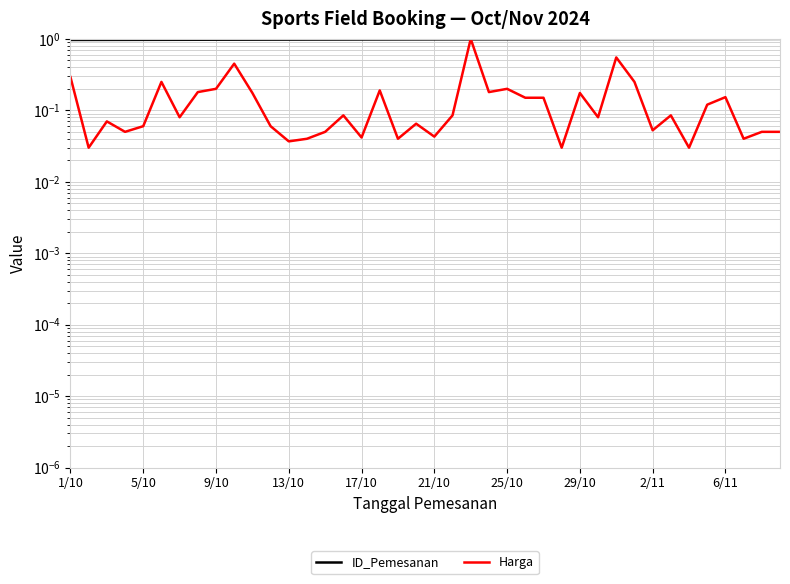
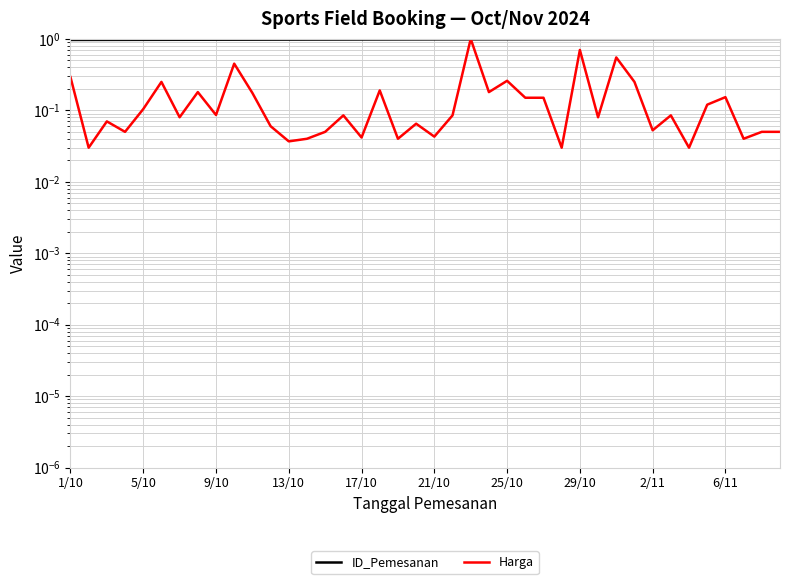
  {
    "ID_Pemesanan": {
      "1/10": 1.0,
      "5/10": 1.0,
      "9/10": 1.0,
      "13/10": 1.0,
      "17/10": 1.0,
      "21/10": 1.0,
      "25/10": 1.0,
      "29/10": 1.0,
      "2/11": 1.0,
      "6/11": 1.0
    },
    "Harga": {
      "1/10": 0.29,
-     "5/10": 0.06,
-     "9/10": 0.20,
+     "5/10": 0.10,
+     "9/10": 0.09,
      "13/10": 0.04,
      "17/10": 0.04,
      "21/10": 0.04,
-     "25/10": 0.20,
-     "29/10": 0.17,
+     "25/10": 0.26,
+     "29/10": 0.7,
      "2/11": 0.05,
      "6/11": 0.15
    }
  }
